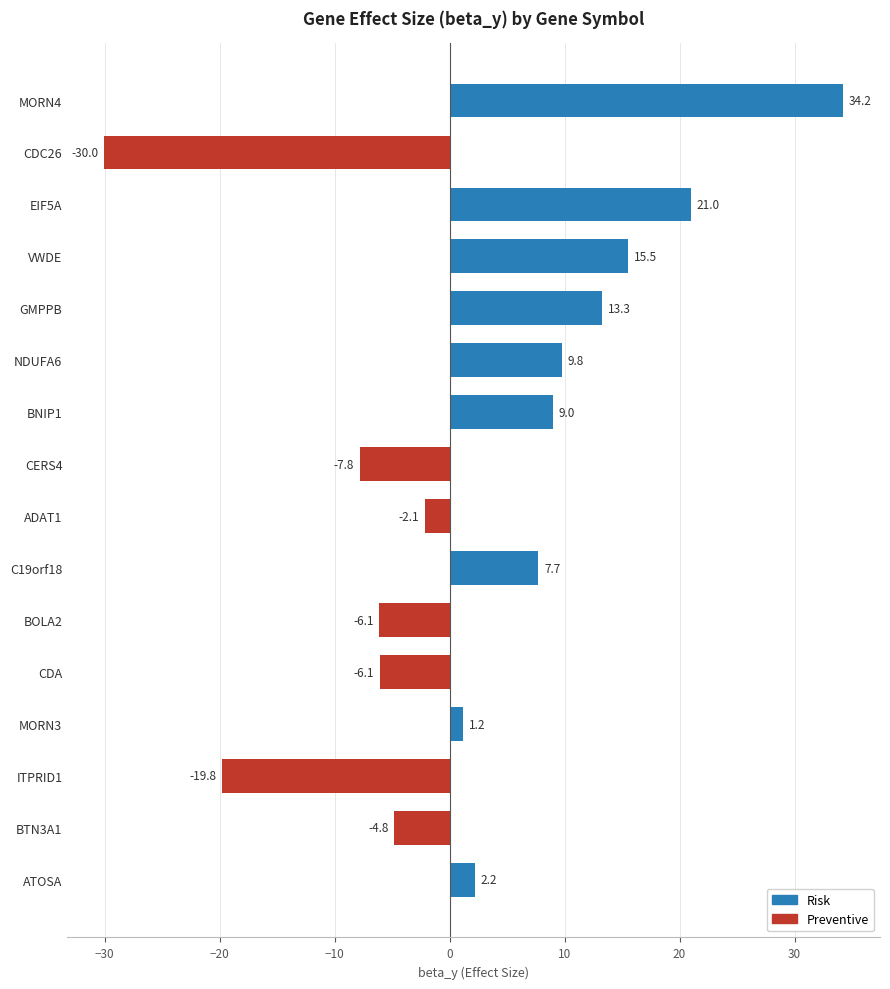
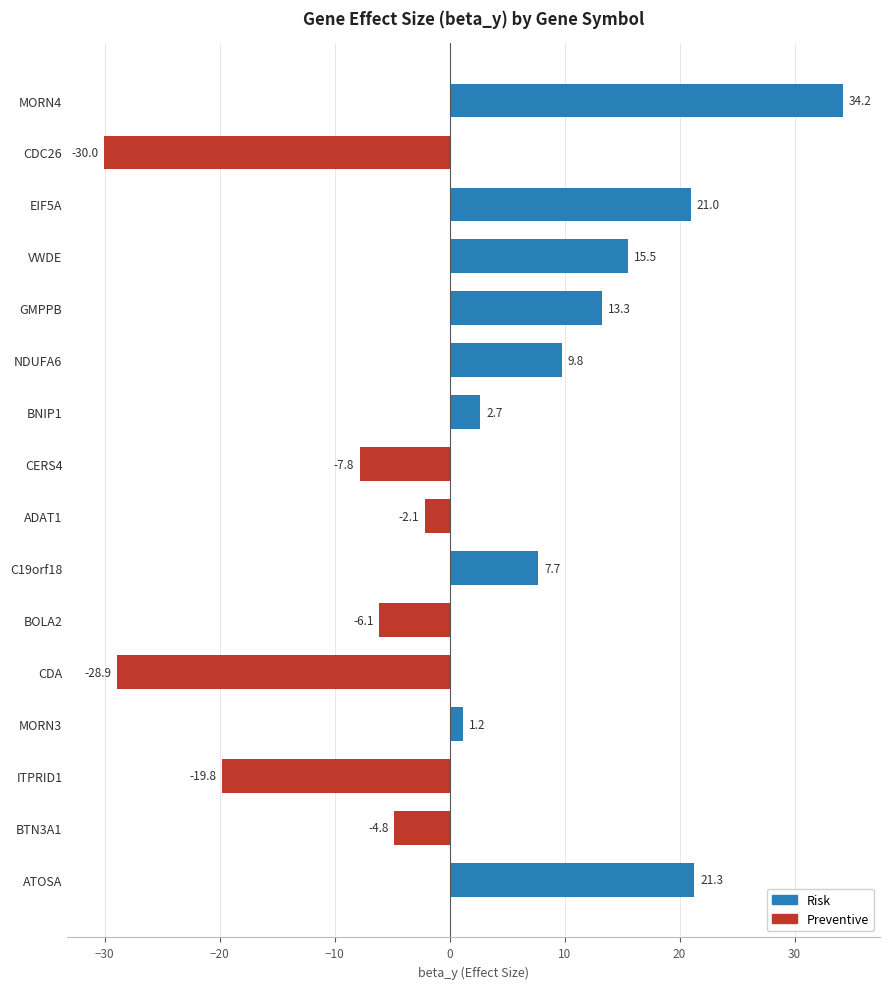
  {
    "MORN4": 34.2,
    "CDC26": -30.0,
    "EIF5A": 21.0,
    "VWDE": 15.5,
    "GMPPB": 13.3,
    "NDUFA6": 9.8,
-   "BNIP1": 9.0,
+   "BNIP1": 2.7,
    "CERS4": -7.8,
    "ADAT1": -2.1,
    "C19orf18": 7.7,
    "BOLA2": -6.1,
-   "CDA": -6.1,
+   "CDA": -28.9,
    "MORN3": 1.2,
    "ITPRID1": -19.8,
    "BTN3A1": -4.8,
-   "ATOSA": 2.2
+   "ATOSA": 21.3
  }
